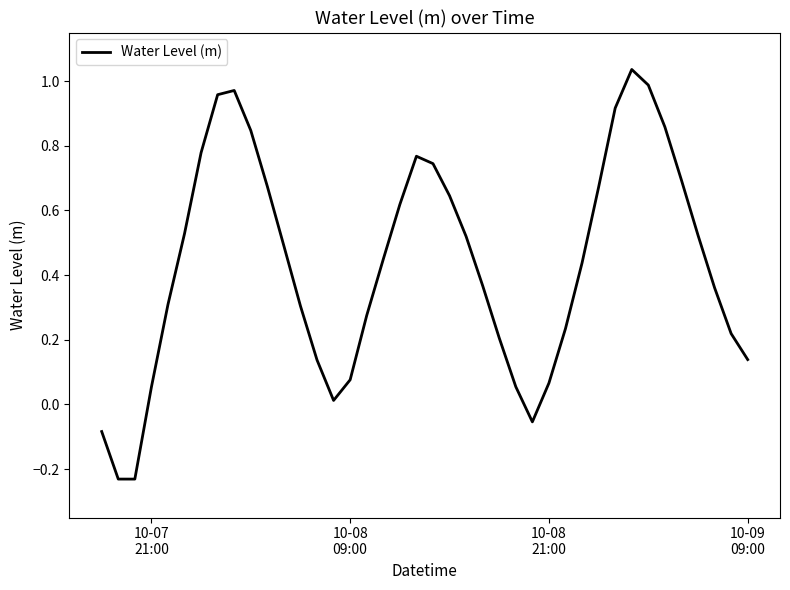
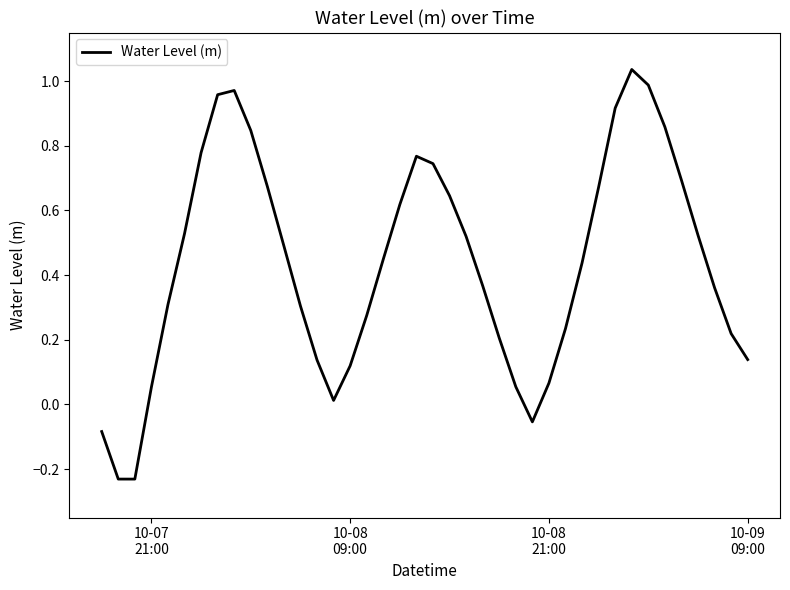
  {
    "10-07 21:00": 0.05,
-   "10-08 09:00": 0.08,
+   "10-08 09:00": 0.12,
    "10-08 21:00": 0.07,
    "10-09 09:00": 0.14
  }
